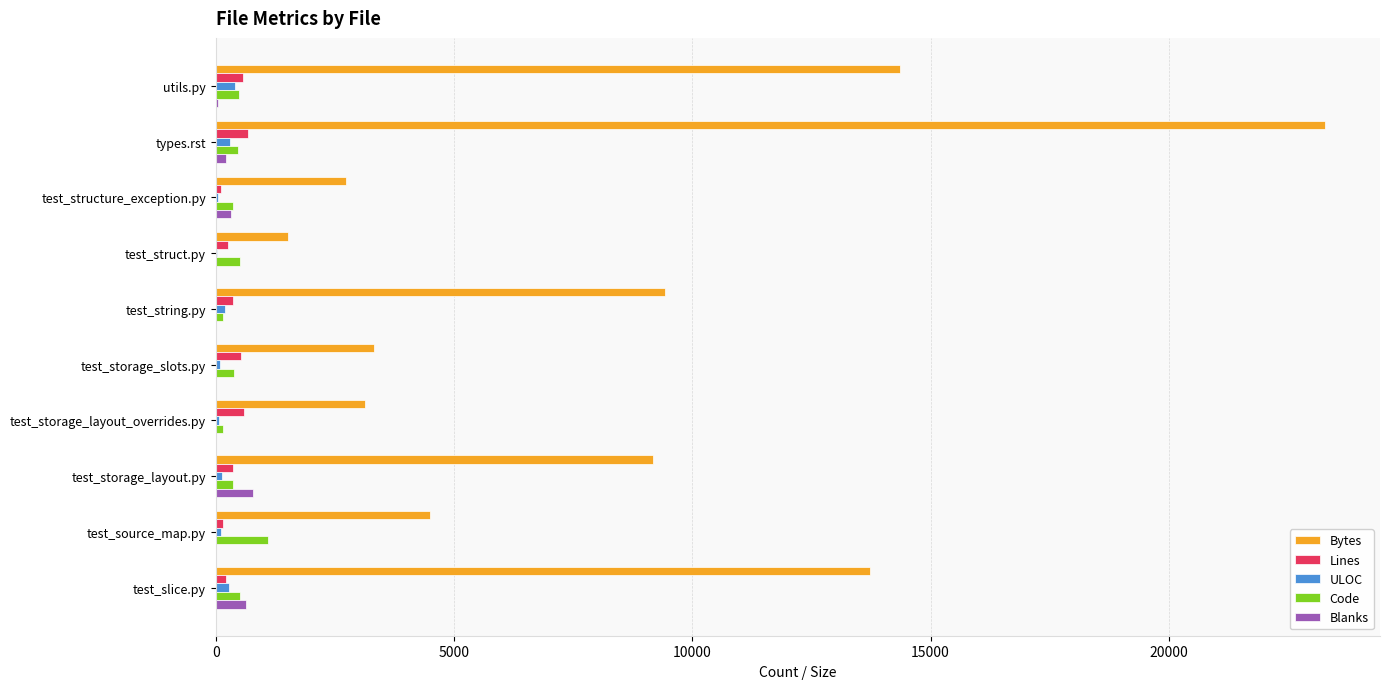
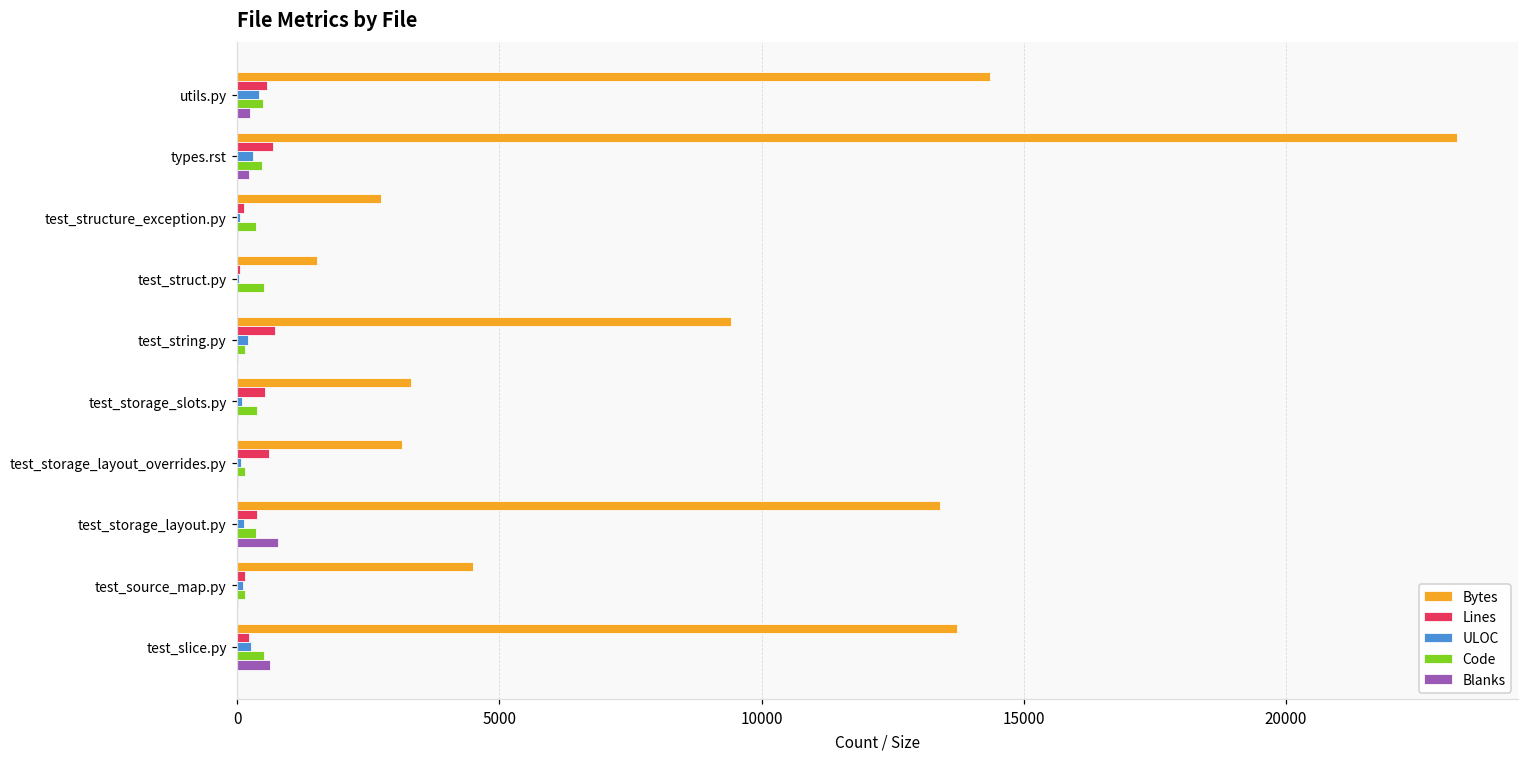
  {
    "Bytes": {
      "utils.py": 14400,
      "types.rst": 23300,
      "test_structure_exception.py": 2700,
      "test_struct.py": 1500,
      "test_string.py": 9400,
      "test_storage_slots.py": 3300,
      "test_storage_layout_overrides.py": 3100,
-     "test_storage_layout.py": 9200,
+     "test_storage_layout.py": 13400,
      "test_source_map.py": 4500,
      "test_slice.py": 13700
    },
    "Lines": {
      "utils.py": 600,
      "types.rst": 700,
      "test_structure_exception.py": 100,
-     "test_struct.py": 200,
-     "test_string.py": 400,
+     "test_struct.py": 100,
+     "test_string.py": 700,
      "test_storage_slots.py": 500,
      "test_storage_layout_overrides.py": 600,
      "test_storage_layout.py": 400,
      "test_source_map.py": 100,
      "test_slice.py": 200
    },
    "ULOC": {
      "utils.py": 400,
      "types.rst": 300,
      "test_string.py": 200,
      "test_storage_slots.py": 100,
      "test_storage_layout_overrides.py": 100,
      "test_storage_layout.py": 100,
      "test_source_map.py": 100,
      "test_slice.py": 300
    },
    "Code": {
      "utils.py": 500,
      "types.rst": 500,
      "test_structure_exception.py": 400,
      "test_struct.py": 500,
      "test_string.py": 100,
      "test_storage_slots.py": 400,
      "test_storage_layout_overrides.py": 100,
      "test_storage_layout.py": 400,
-     "test_source_map.py": 1100,
+     "test_source_map.py": 100,
      "test_slice.py": 500
    },
    "Blanks": {
-     "utils.py": 100,
+     "utils.py": 200,
      "types.rst": 200,
-     "test_structure_exception.py": 300,
+     "test_structure_exception.py": 0,
      "test_struct.py": 0,
      "test_storage_layout.py": 800,
      "test_slice.py": 600
    }
  }
